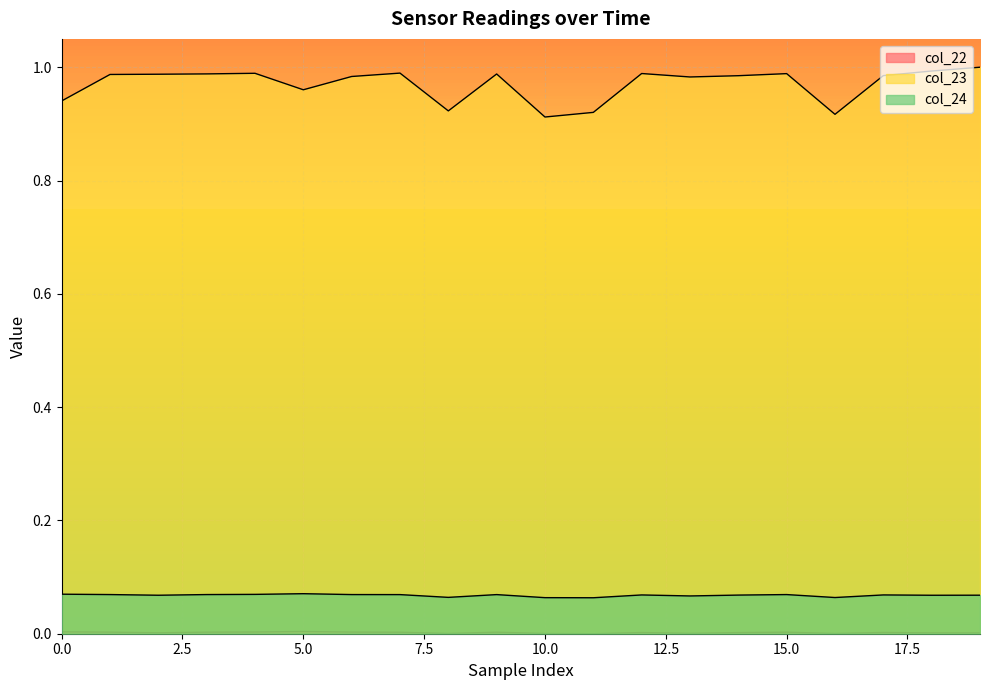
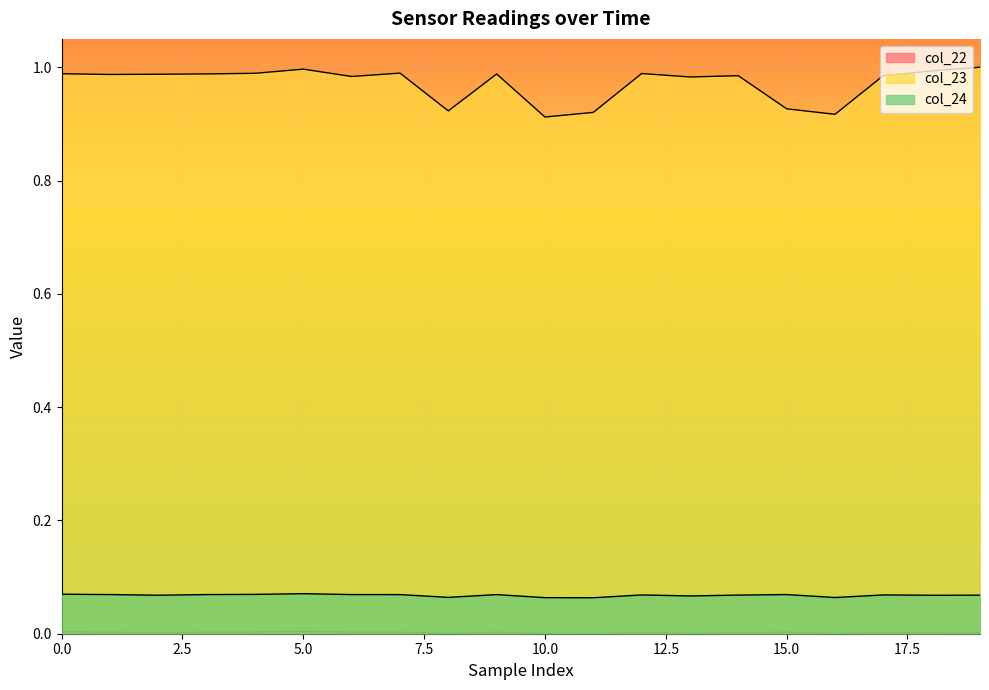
  {
    "col_22": {
      "0.0": 0.00,
      "5.0": 0.00,
      "10.0": 0.00,
      "15.0": 0.00
    },
    "col_23": {
-     "0.0": 0.94,
-     "5.0": 0.96,
+     "0.0": 0.99,
+     "5.0": 1.00,
      "10.0": 0.91,
-     "15.0": 0.99
+     "15.0": 0.93
    },
    "col_24": {
      "0.0": 0.07,
      "5.0": 0.07,
      "10.0": 0.06,
      "15.0": 0.07
    }
  }
